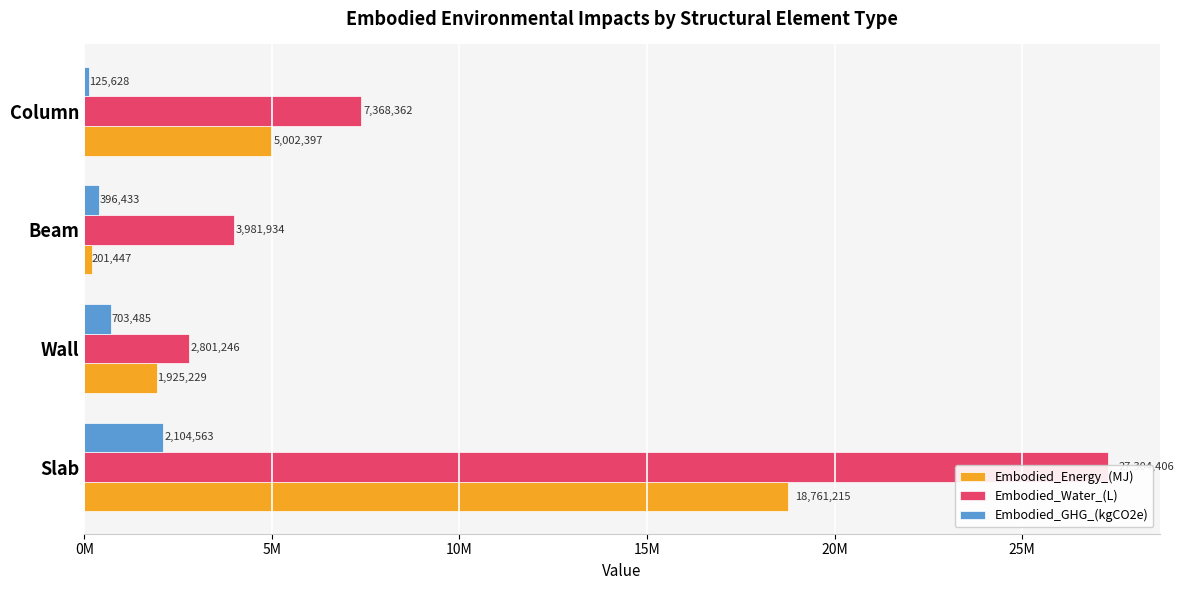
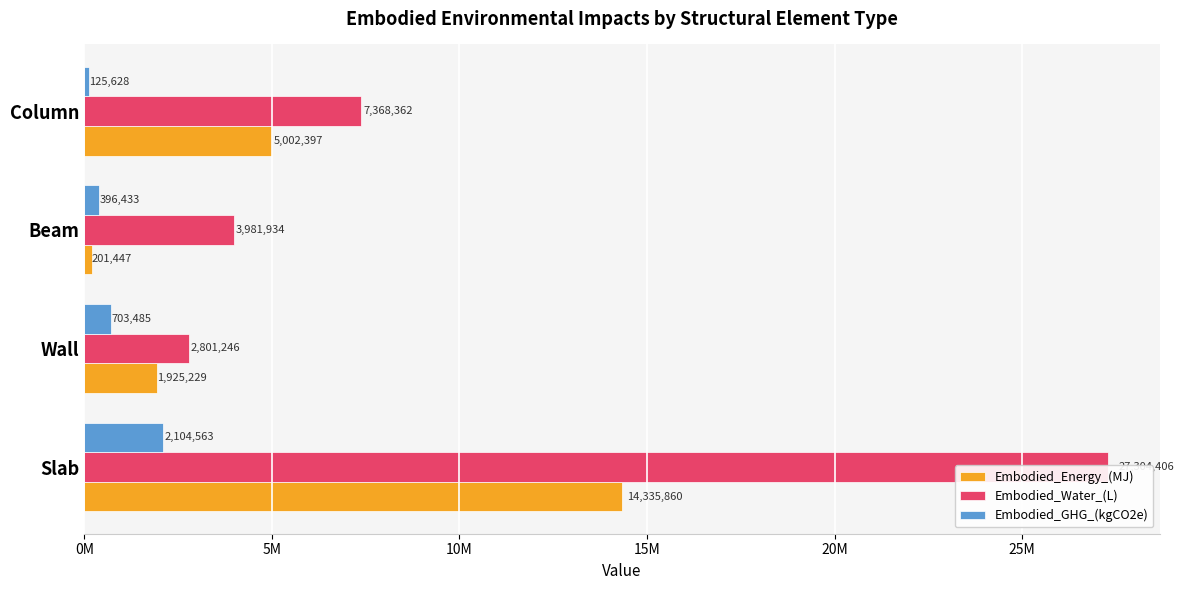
  {
    "Embodied_Energy_(MJ)": {
      "Column": "5,002,397",
      "Beam": "201,447",
      "Wall": "1,925,229",
-     "Slab": "18,761,215"
+     "Slab": "14,335,860"
    },
    "Embodied_Water_(L)": {
      "Column": "7,368,362",
      "Beam": "3,981,934",
      "Wall": "2,801,246"
    },
    "Embodied_GHG_(kgCO2e)": {
      "Column": "125,628",
      "Beam": "396,433",
      "Wall": "703,485",
      "Slab": "2,104,563"
    }
  }
